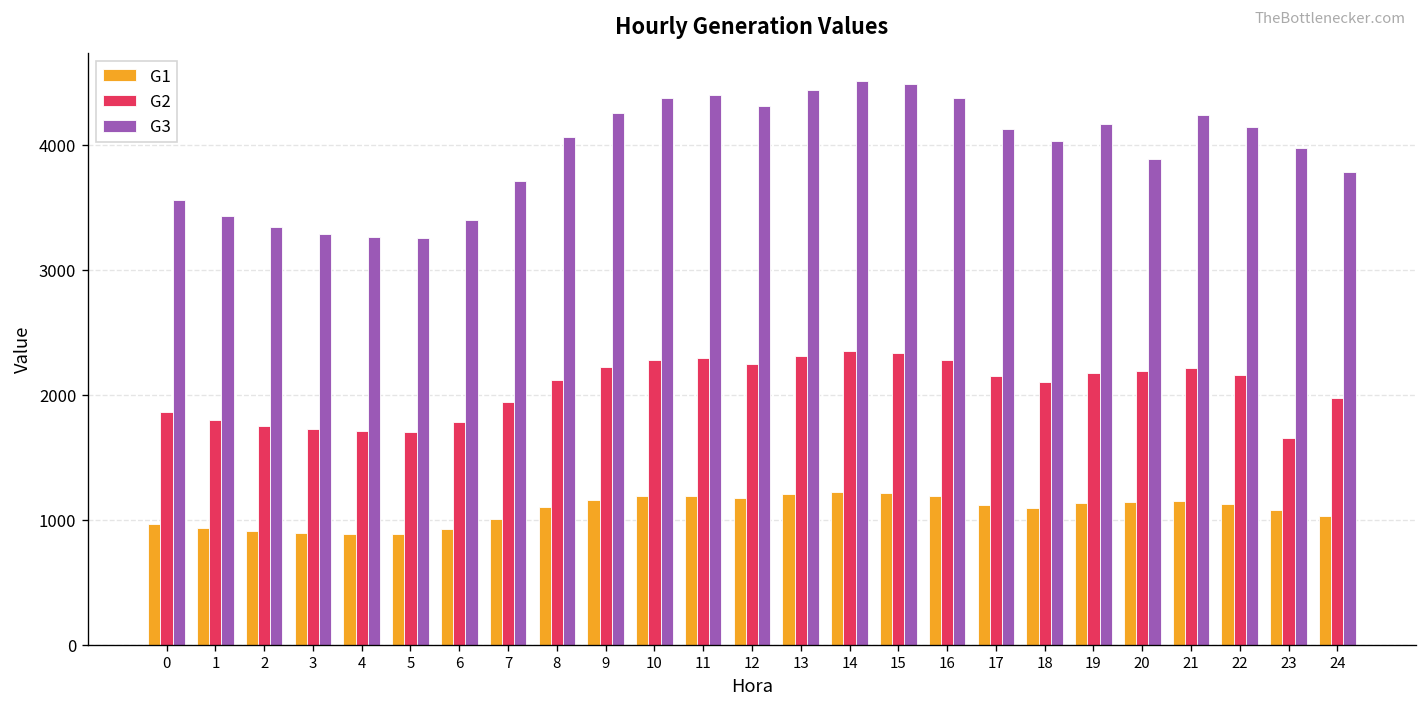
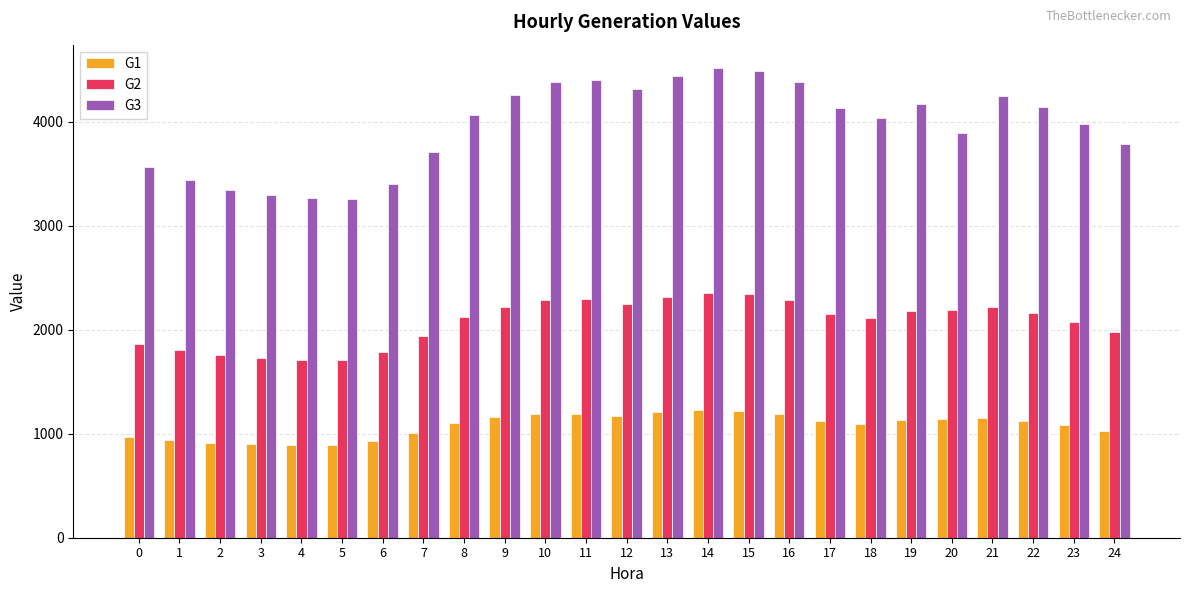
  {
    "G1": {
      "0": 970,
      "1": 940,
      "2": 910,
      "3": 900,
      "4": 890,
      "5": 890,
      "6": 930,
      "7": 1010,
      "8": 1100,
      "9": 1160,
      "10": 1190,
      "11": 1190,
      "12": 1170,
      "13": 1200,
      "14": 1220,
      "15": 1220,
      "16": 1190,
      "17": 1120,
      "18": 1100,
      "19": 1130,
      "20": 1140,
      "21": 1150,
      "22": 1130,
      "23": 1080,
      "24": 1030
    },
    "G2": {
      "0": 1860,
      "1": 1800,
      "2": 1750,
      "3": 1720,
      "4": 1710,
      "5": 1710,
      "6": 1780,
      "7": 1940,
      "8": 2120,
      "9": 2220,
      "10": 2280,
      "11": 2290,
      "12": 2250,
      "13": 2310,
      "14": 2350,
      "15": 2340,
      "16": 2280,
      "17": 2150,
      "18": 2110,
      "19": 2180,
      "20": 2190,
      "21": 2210,
      "22": 2160,
-     "23": 1660,
+     "23": 2080,
      "24": 1980
    },
    "G3": {
      "0": 3560,
      "1": 3440,
      "2": 3350,
      "3": 3290,
      "4": 3260,
      "5": 3250,
      "6": 3400,
      "7": 3710,
      "8": 4060,
      "9": 4260,
      "10": 4380,
      "11": 4400,
      "12": 4320,
      "13": 4440,
      "14": 4510,
      "15": 4490,
      "16": 4380,
      "17": 4130,
      "18": 4040,
      "19": 4170,
      "20": 3890,
      "21": 4240,
      "22": 4140,
      "23": 3980,
      "24": 3780
    }
  }
